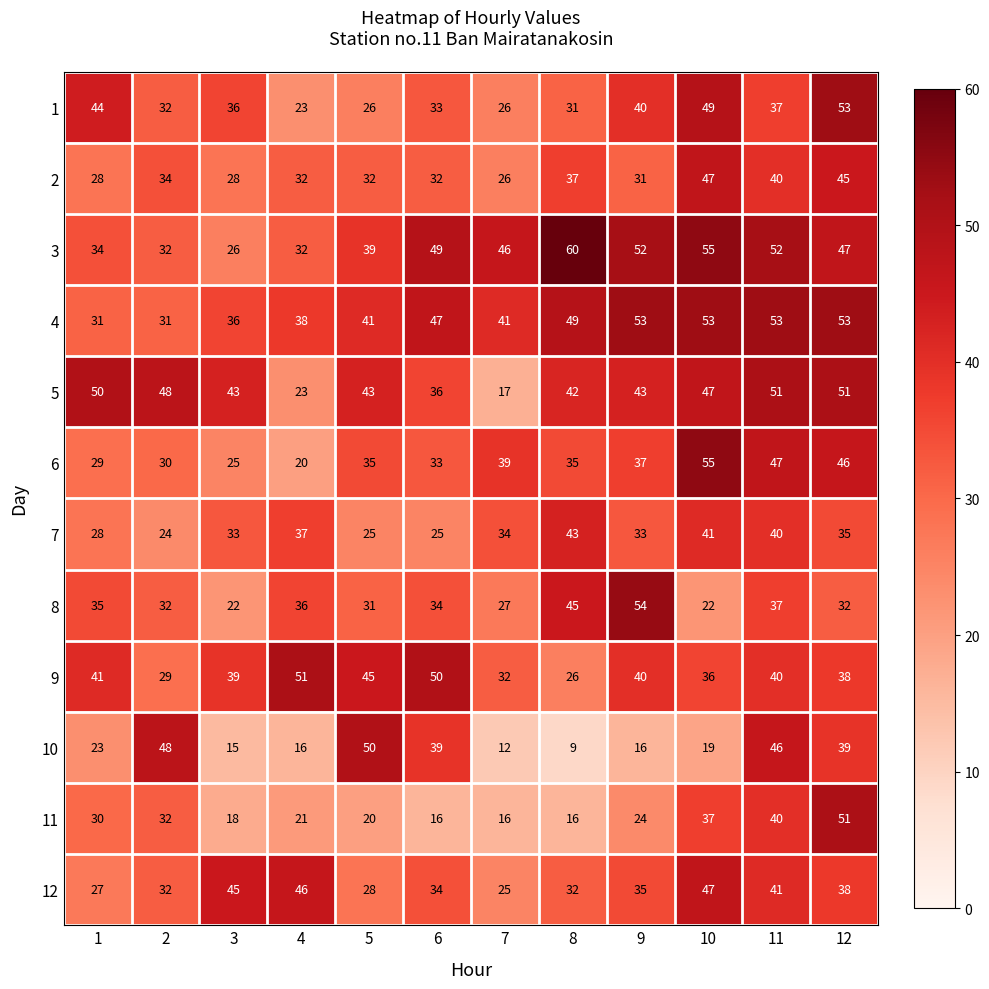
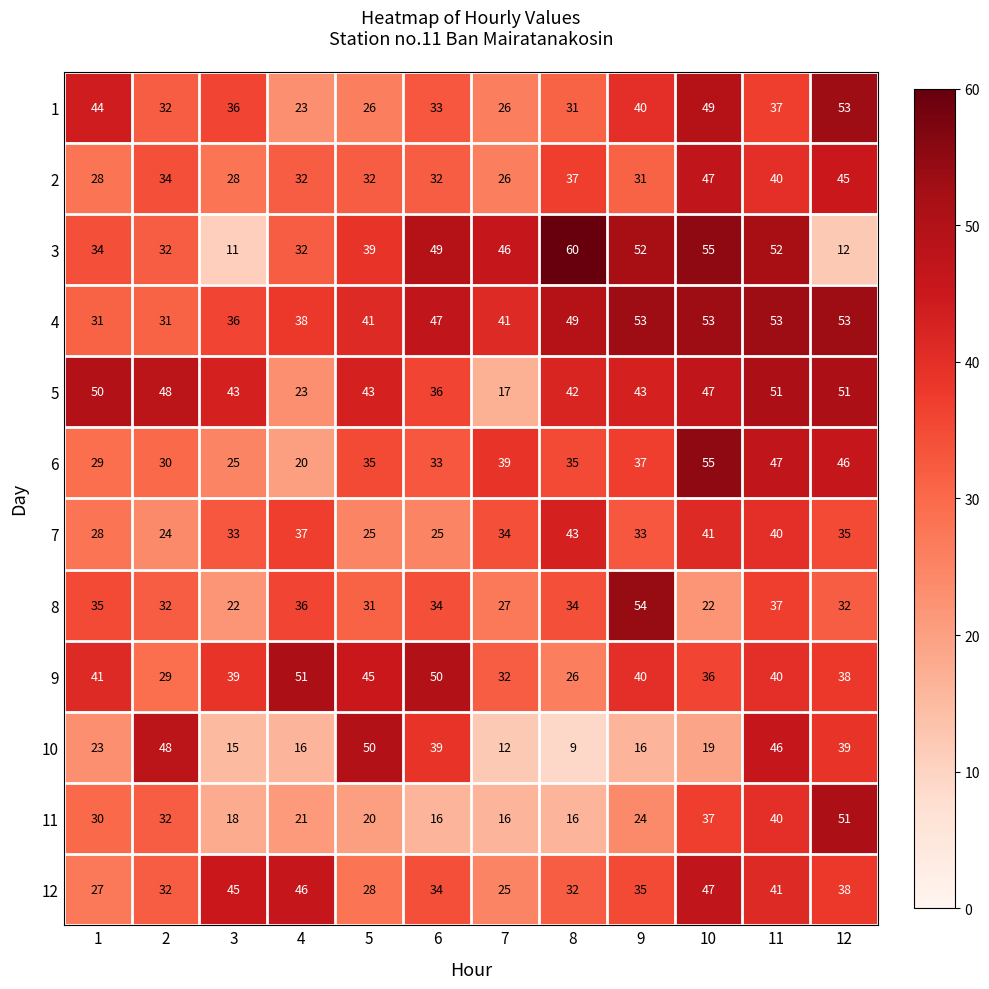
  {
    "1": {
      "1": 44,
      "2": 32,
      "3": 36,
      "4": 23,
      "5": 26,
      "6": 33,
      "7": 26,
      "8": 31,
      "9": 40,
      "10": 49,
      "11": 37,
      "12": 53
    },
    "2": {
      "1": 28,
      "2": 34,
      "3": 28,
      "4": 32,
      "5": 32,
      "6": 32,
      "7": 26,
      "8": 37,
      "9": 31,
      "10": 47,
      "11": 40,
      "12": 45
    },
    "3": {
      "1": 34,
      "2": 32,
-     "3": 26,
+     "3": 11,
      "4": 32,
      "5": 39,
      "6": 49,
      "7": 46,
      "8": 60,
      "9": 52,
      "10": 55,
      "11": 52,
-     "12": 47
+     "12": 12
    },
    "4": {
      "1": 31,
      "2": 31,
      "3": 36,
      "4": 38,
      "5": 41,
      "6": 47,
      "7": 41,
      "8": 49,
      "9": 53,
      "10": 53,
      "11": 53,
      "12": 53
    },
    "5": {
      "1": 50,
      "2": 48,
      "3": 43,
      "4": 23,
      "5": 43,
      "6": 36,
      "7": 17,
      "8": 42,
      "9": 43,
      "10": 47,
      "11": 51,
      "12": 51
    },
    "6": {
      "1": 29,
      "2": 30,
      "3": 25,
      "4": 20,
      "5": 35,
      "6": 33,
      "7": 39,
      "8": 35,
      "9": 37,
      "10": 55,
      "11": 47,
      "12": 46
    },
    "7": {
      "1": 28,
      "2": 24,
      "3": 33,
      "4": 37,
      "5": 25,
      "6": 25,
      "7": 34,
      "8": 43,
      "9": 33,
      "10": 41,
      "11": 40,
      "12": 35
    },
    "8": {
      "1": 35,
      "2": 32,
      "3": 22,
      "4": 36,
      "5": 31,
      "6": 34,
      "7": 27,
-     "8": 45,
+     "8": 34,
      "9": 54,
      "10": 22,
      "11": 37,
      "12": 32
    },
    "9": {
      "1": 41,
      "2": 29,
      "3": 39,
      "4": 51,
      "5": 45,
      "6": 50,
      "7": 32,
      "8": 26,
      "9": 40,
      "10": 36,
      "11": 40,
      "12": 38
    },
    "10": {
      "1": 23,
      "2": 48,
      "3": 15,
      "4": 16,
      "5": 50,
      "6": 39,
      "7": 12,
      "8": 9,
      "9": 16,
      "10": 19,
      "11": 46,
      "12": 39
    },
    "11": {
      "1": 30,
      "2": 32,
      "3": 18,
      "4": 21,
      "5": 20,
      "6": 16,
      "7": 16,
      "8": 16,
      "9": 24,
      "10": 37,
      "11": 40,
      "12": 51
    },
    "12": {
      "1": 27,
      "2": 32,
      "3": 45,
      "4": 46,
      "5": 28,
      "6": 34,
      "7": 25,
      "8": 32,
      "9": 35,
      "10": 47,
      "11": 41,
      "12": 38
    }
  }
